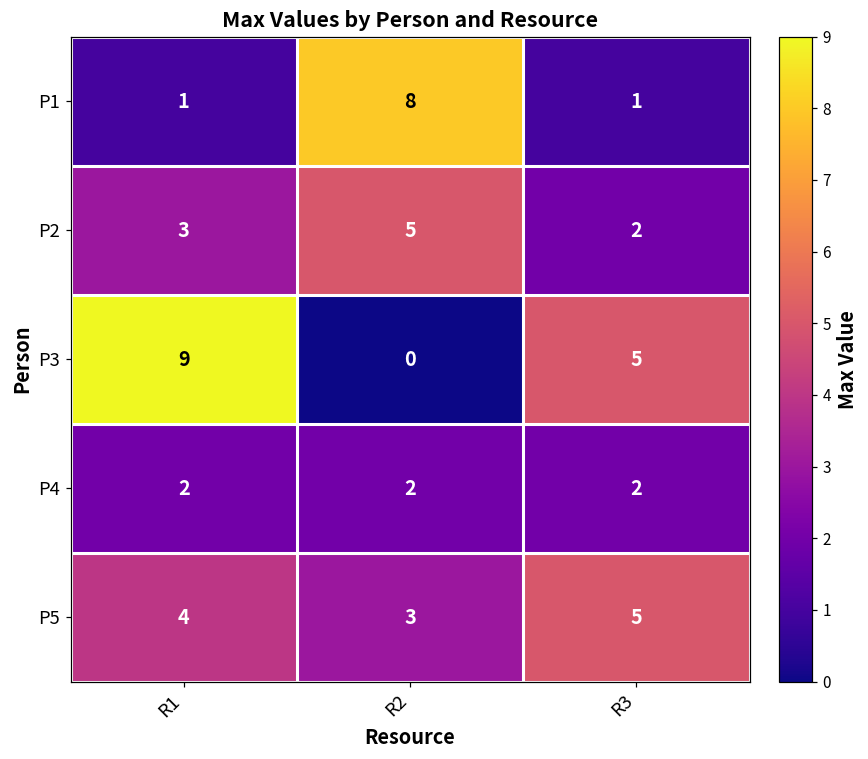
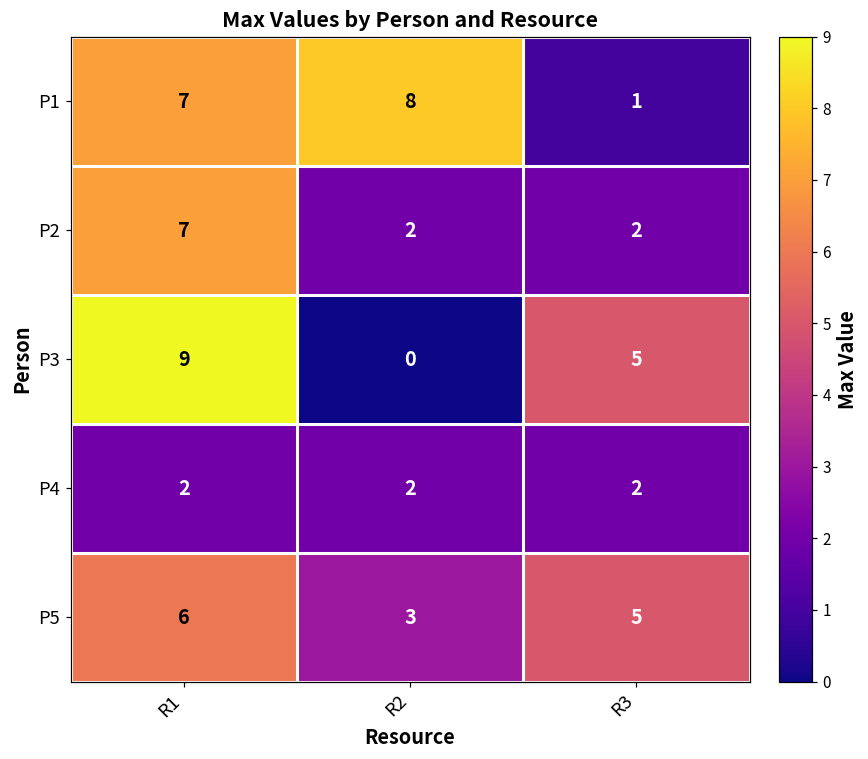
  {
    "P1": {
-     "R1": 1,
+     "R1": 7,
      "R2": 8,
      "R3": 1
    },
    "P2": {
-     "R1": 3,
-     "R2": 5,
+     "R1": 7,
+     "R2": 2,
      "R3": 2
    },
    "P3": {
      "R1": 9,
      "R2": 0,
      "R3": 5
    },
    "P4": {
      "R1": 2,
      "R2": 2,
      "R3": 2
    },
    "P5": {
-     "R1": 4,
+     "R1": 6,
      "R2": 3,
      "R3": 5
    }
  }
